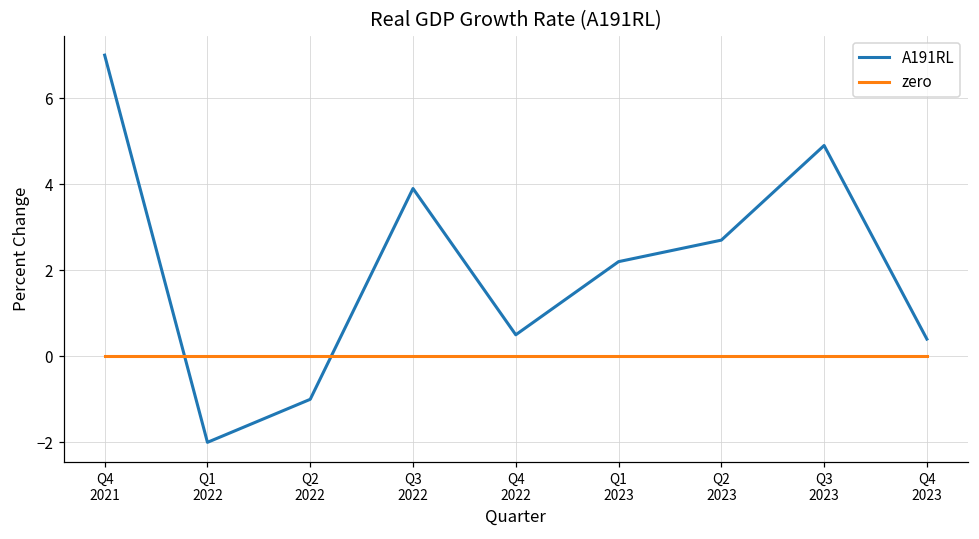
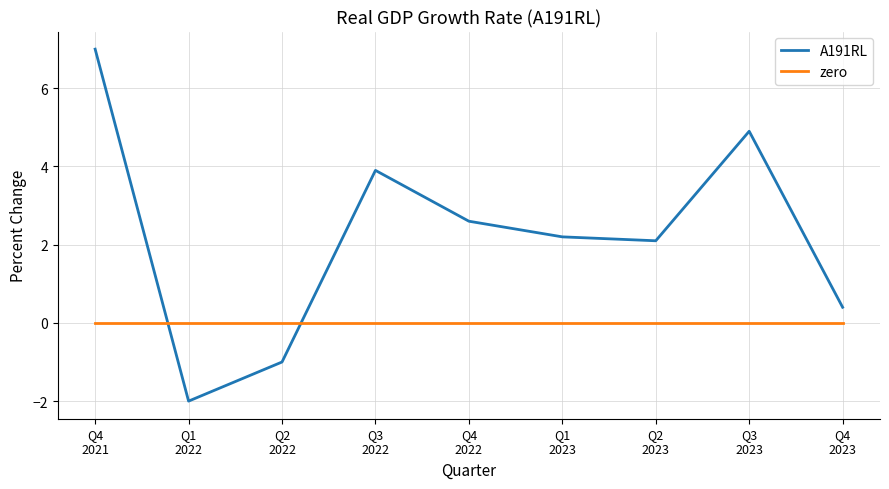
  {
    "A191RL": {
      "Q4 2021": 7.0,
      "Q1 2022": -2.0,
      "Q2 2022": -1.0,
      "Q3 2022": 3.9,
-     "Q4 2022": 0.5,
+     "Q4 2022": 2.6,
      "Q1 2023": 2.2,
-     "Q2 2023": 2.7,
+     "Q2 2023": 2.1,
      "Q3 2023": 4.9,
      "Q4 2023": 0.4
    },
    "zero": {
      "Q4 2021": 0.0,
      "Q1 2022": 0.0,
      "Q2 2022": 0.0,
      "Q3 2022": 0.0,
      "Q4 2022": 0.0,
      "Q1 2023": 0.0,
      "Q2 2023": 0.0,
      "Q3 2023": 0.0,
      "Q4 2023": 0.0
    }
  }
